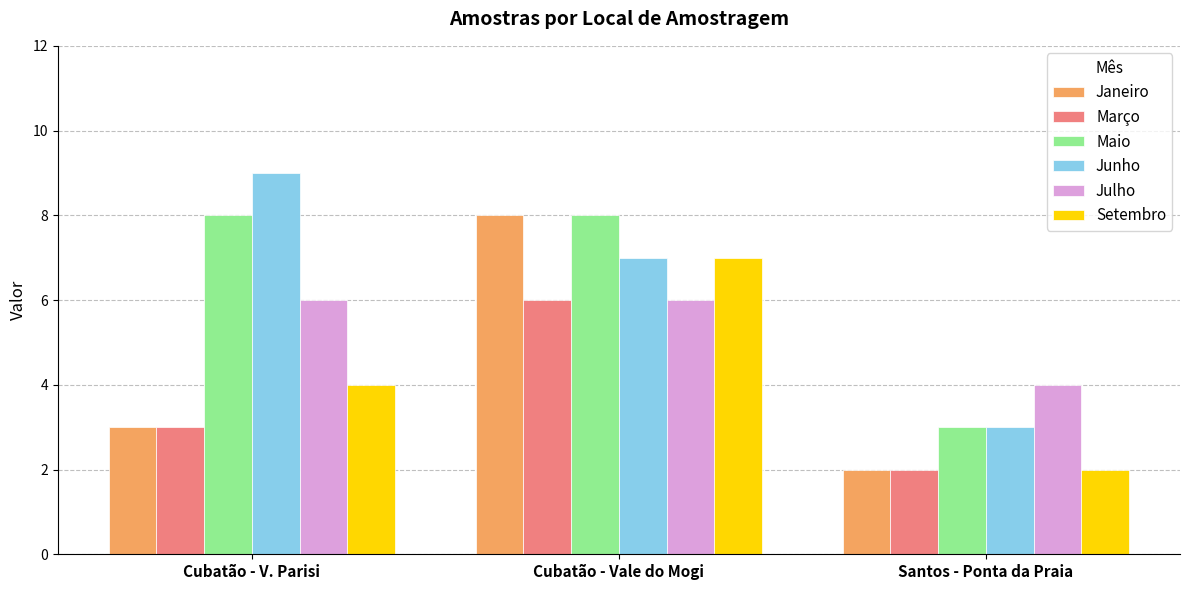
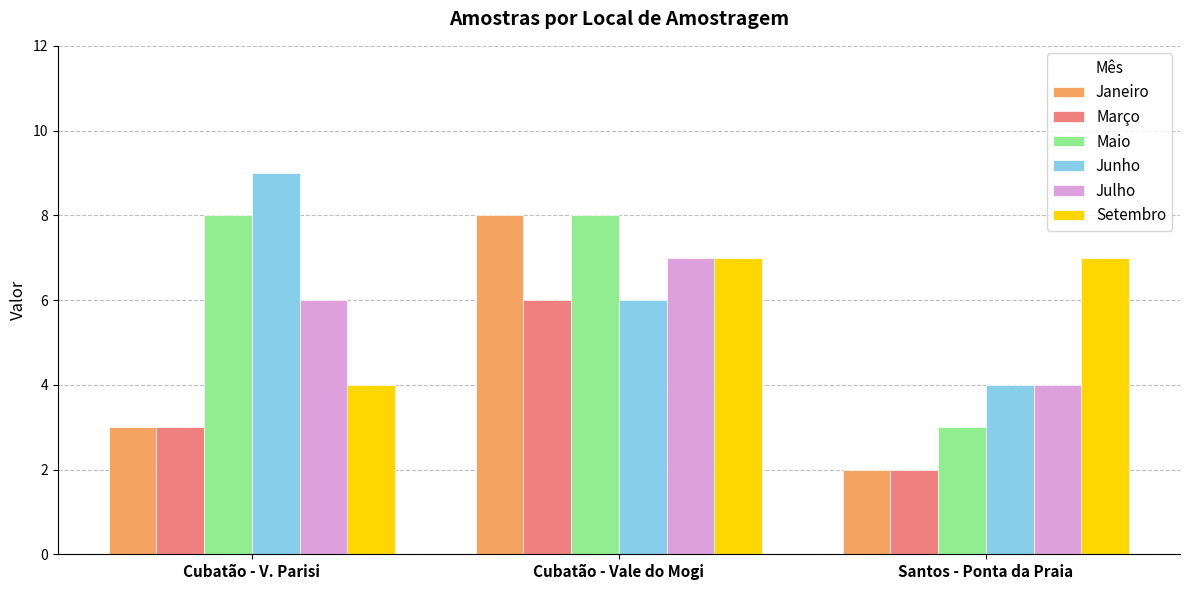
  {
    "Maio": {
      "Cubatão - V. Parisi": 8,
      "Cubatão - Vale do Mogi": 8,
      "Santos - Ponta da Praia": 3
    },
    "Junho": {
      "Cubatão - V. Parisi": 9,
-     "Cubatão - Vale do Mogi": 7,
-     "Santos - Ponta da Praia": 3
+     "Cubatão - Vale do Mogi": 6,
+     "Santos - Ponta da Praia": 4
    },
    "Julho": {
      "Cubatão - V. Parisi": 6,
-     "Cubatão - Vale do Mogi": 6,
+     "Cubatão - Vale do Mogi": 7,
      "Santos - Ponta da Praia": 4
    },
    "Setembro": {
      "Cubatão - V. Parisi": 4,
      "Cubatão - Vale do Mogi": 7,
-     "Santos - Ponta da Praia": 2
+     "Santos - Ponta da Praia": 7
    }
  }
